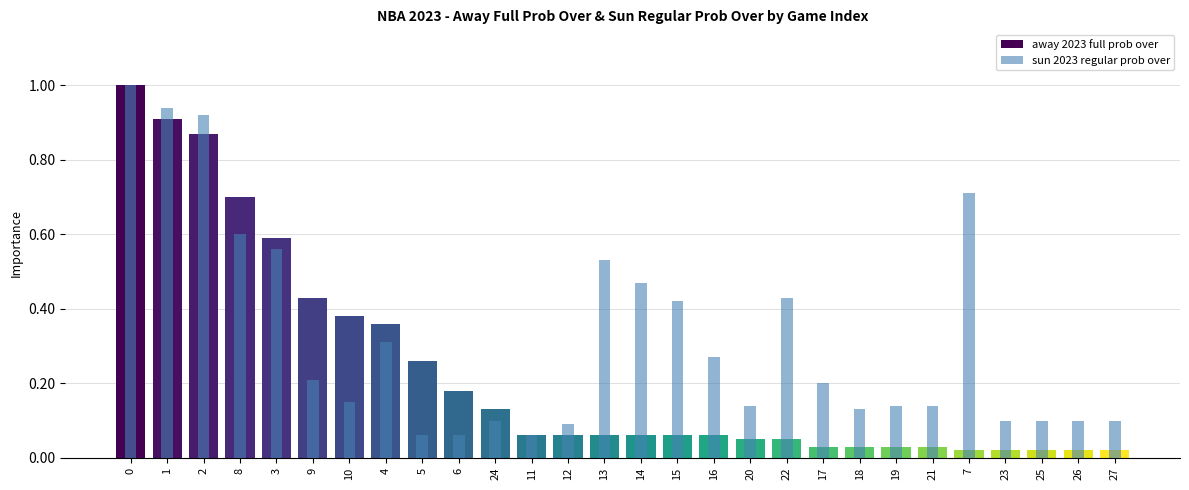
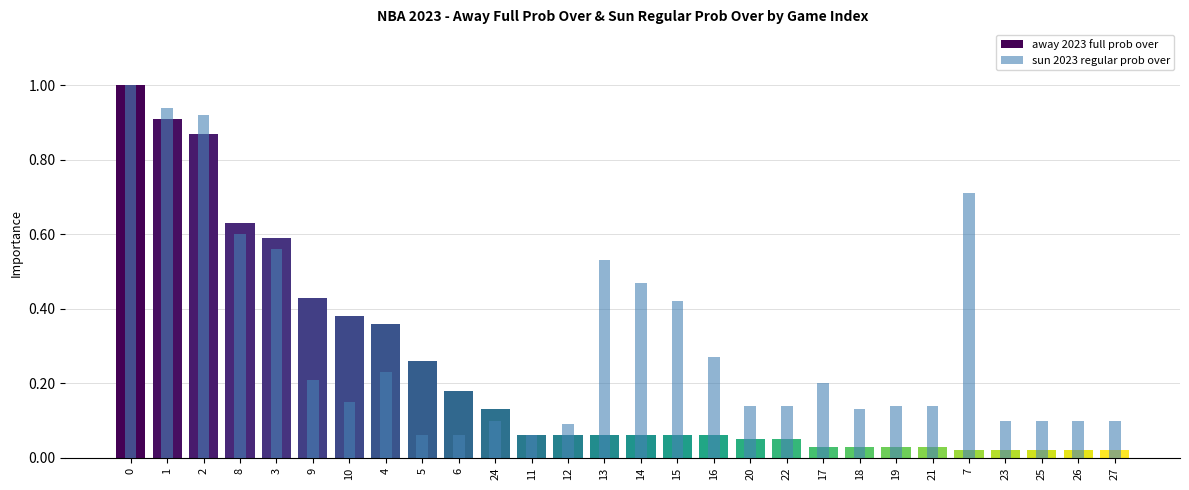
  {
    "away 2023 full prob over": {
      "0": 1.00,
-     "8": 0.70,
+     "8": 0.63,
      "3": 0.59,
      "9": 0.43,
      "10": 0.38,
      "4": 0.36,
      "5": 0.26,
      "6": 0.18,
      "24": 0.13,
      "11": 0.06
    },
    "sun 2023 regular prob over": {
      "0": 1.00,
      "1": 0.94,
      "2": 0.92,
-     "4": 0.31,
+     "4": 0.23,
      "11": 0.06,
      "12": 0.09,
      "13": 0.53,
      "14": 0.47,
      "15": 0.42,
      "16": 0.27,
      "20": 0.14,
-     "22": 0.43,
+     "22": 0.14,
      "17": 0.20,
      "18": 0.13,
      "19": 0.14,
      "21": 0.14,
      "7": 0.71,
      "23": 0.10,
      "25": 0.10,
      "26": 0.10,
      "27": 0.10
    }
  }
